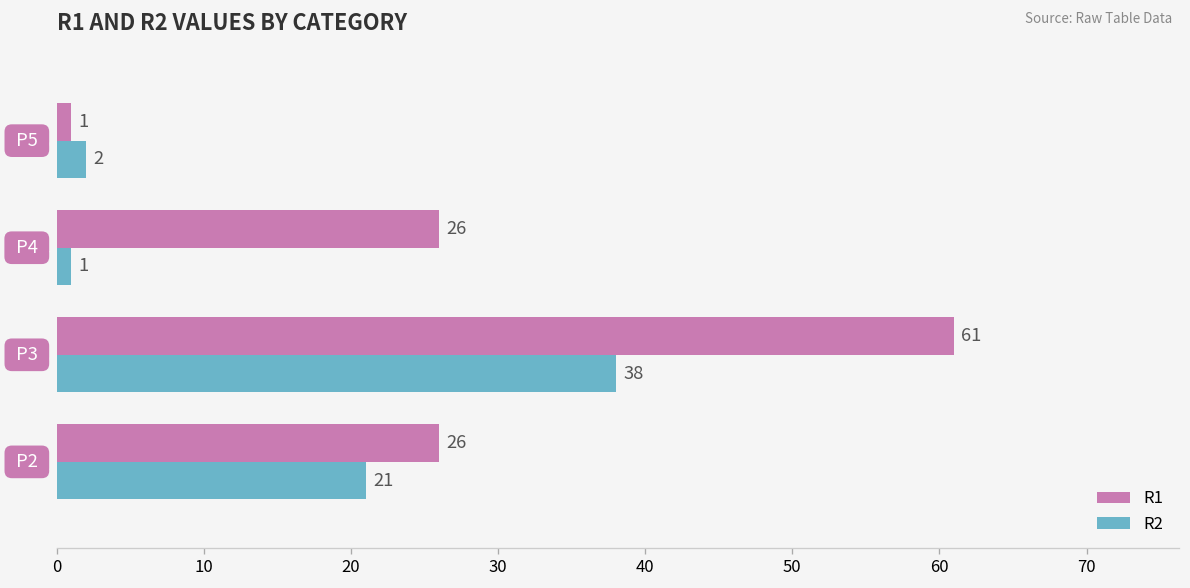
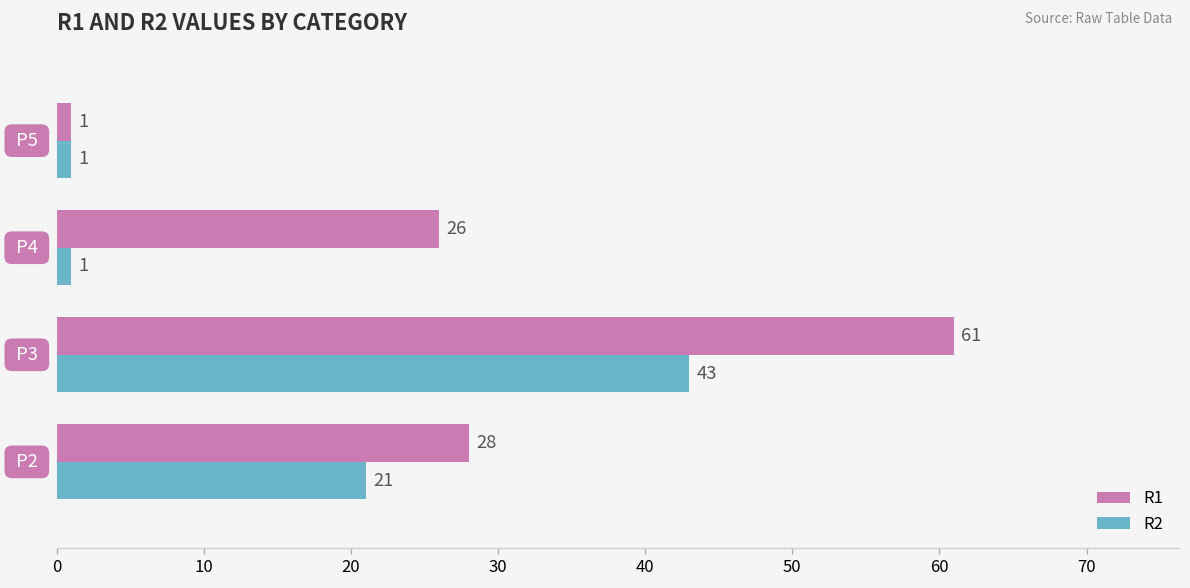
  {
    "R1": {
      "P5": 1,
      "P4": 26,
      "P3": 61,
-     "P2": 26
+     "P2": 28
    },
    "R2": {
-     "P5": 2,
+     "P5": 1,
      "P4": 1,
-     "P3": 38,
+     "P3": 43,
      "P2": 21
    }
  }
